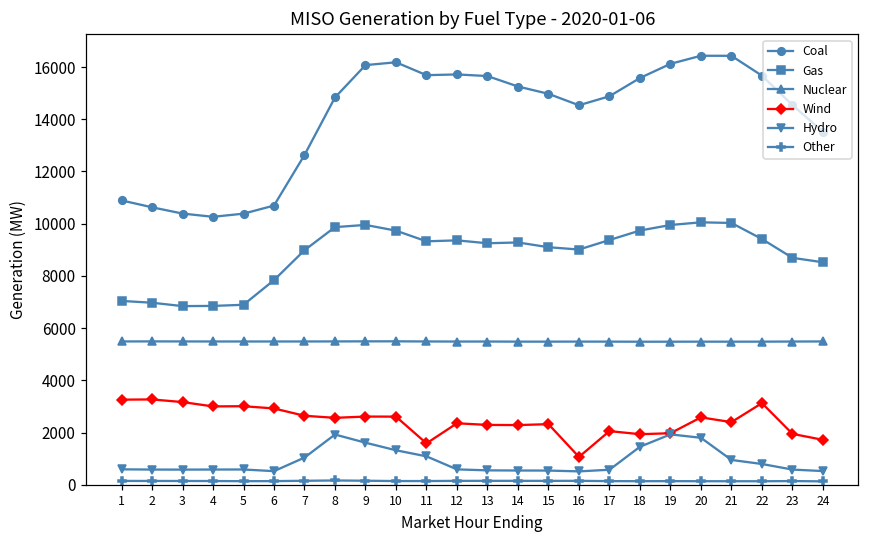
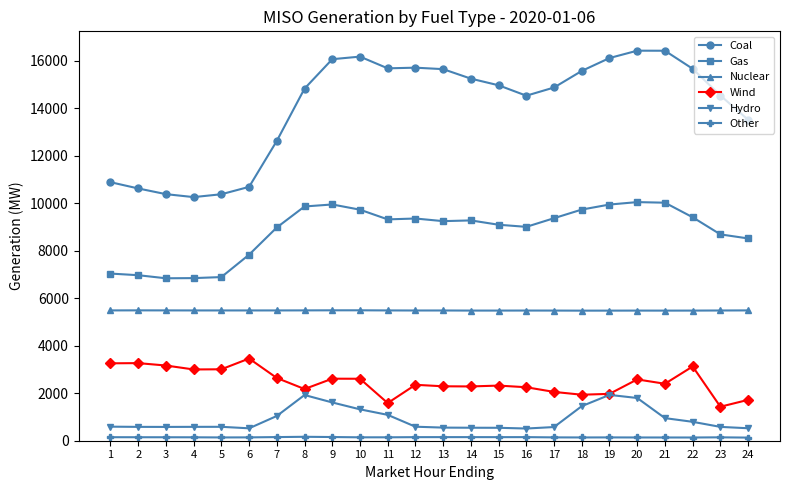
  {
    "Wind": {
      "1": 3300,
      "2": 3300,
      "3": 3200,
      "4": 3000,
      "5": 3000,
-     "6": 2900,
+     "6": 3500,
      "7": 2600,
-     "8": 2600,
+     "8": 2200,
      "9": 2600,
      "10": 2600,
      "11": 1600,
      "12": 2400,
      "13": 2300,
      "14": 2300,
      "15": 2300,
-     "16": 1100,
+     "16": 2300,
      "17": 2100,
      "18": 1900,
      "20": 2600,
      "21": 2400,
      "22": 3100,
-     "23": 2000,
+     "23": 1400,
      "24": 1700
    }
  }
